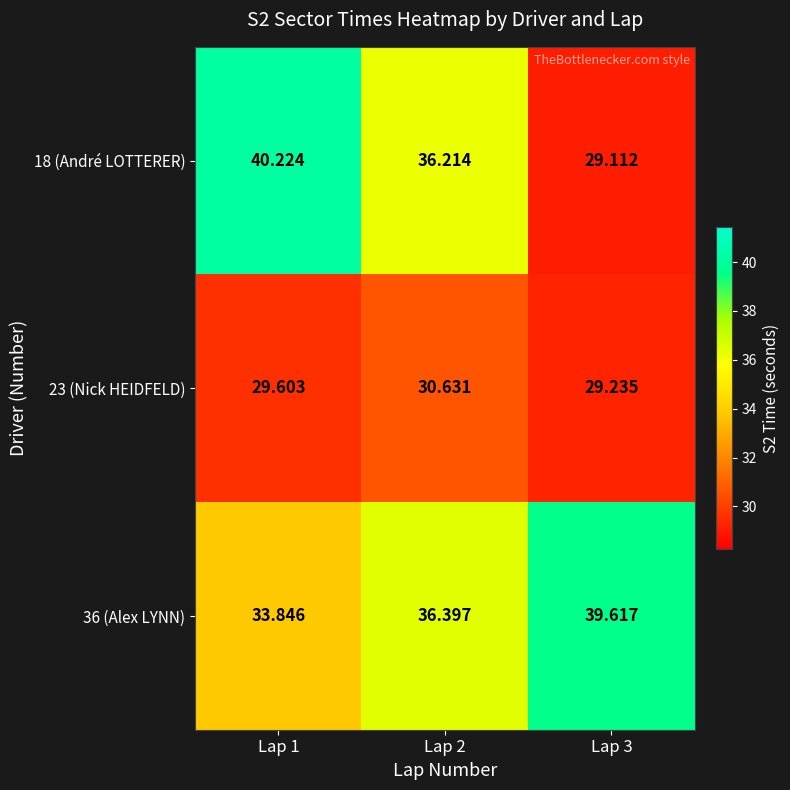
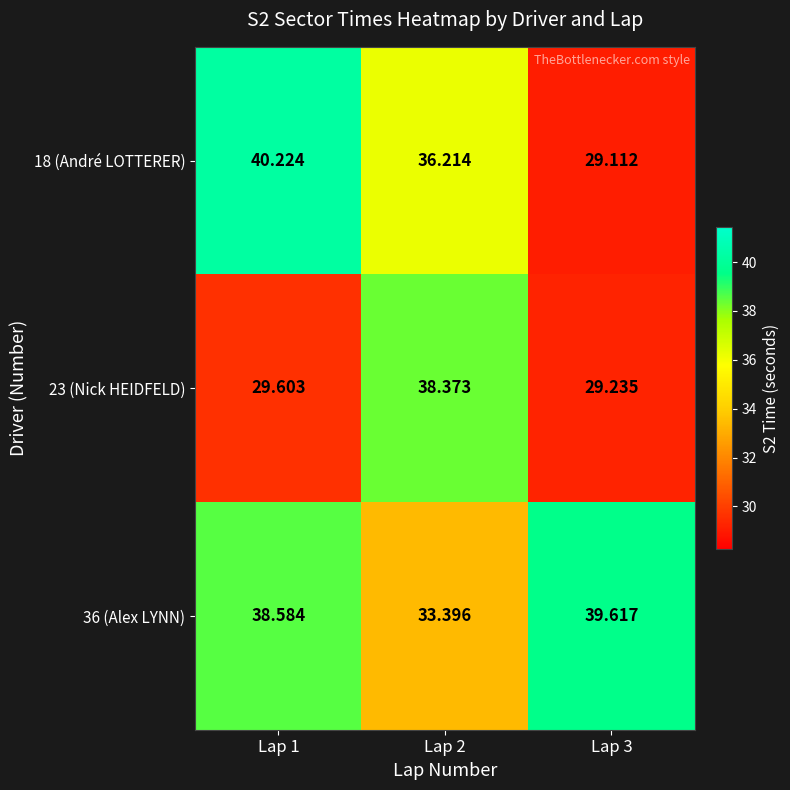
  {
    "18 (André LOTTERER)": {
      "Lap 1": 40.224,
      "Lap 2": 36.214
    },
    "23 (Nick HEIDFELD)": {
      "Lap 1": 29.603,
-     "Lap 2": 30.631,
+     "Lap 2": 38.373,
      "Lap 3": 29.235
    },
    "36 (Alex LYNN)": {
-     "Lap 1": 33.846,
-     "Lap 2": 36.397,
+     "Lap 1": 38.584,
+     "Lap 2": 33.396,
      "Lap 3": 39.617
    }
  }
